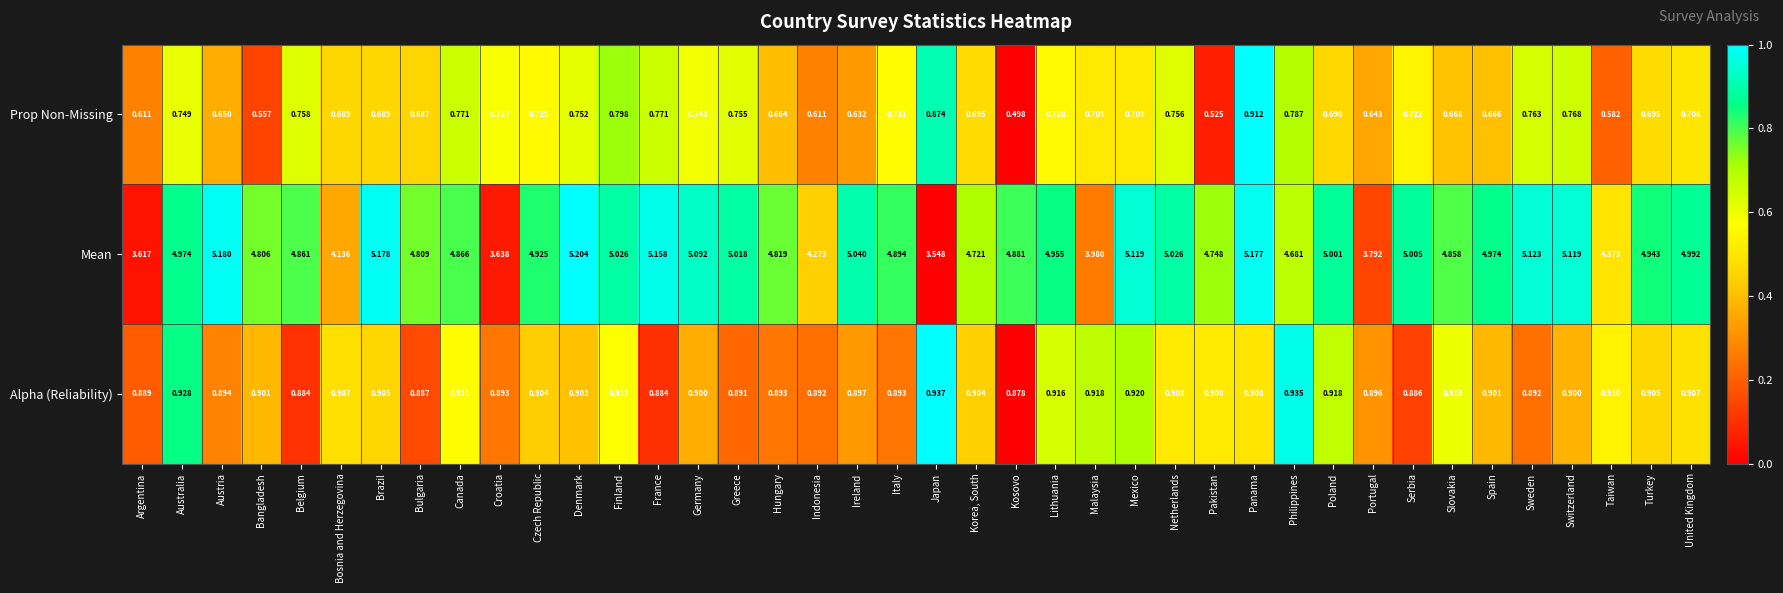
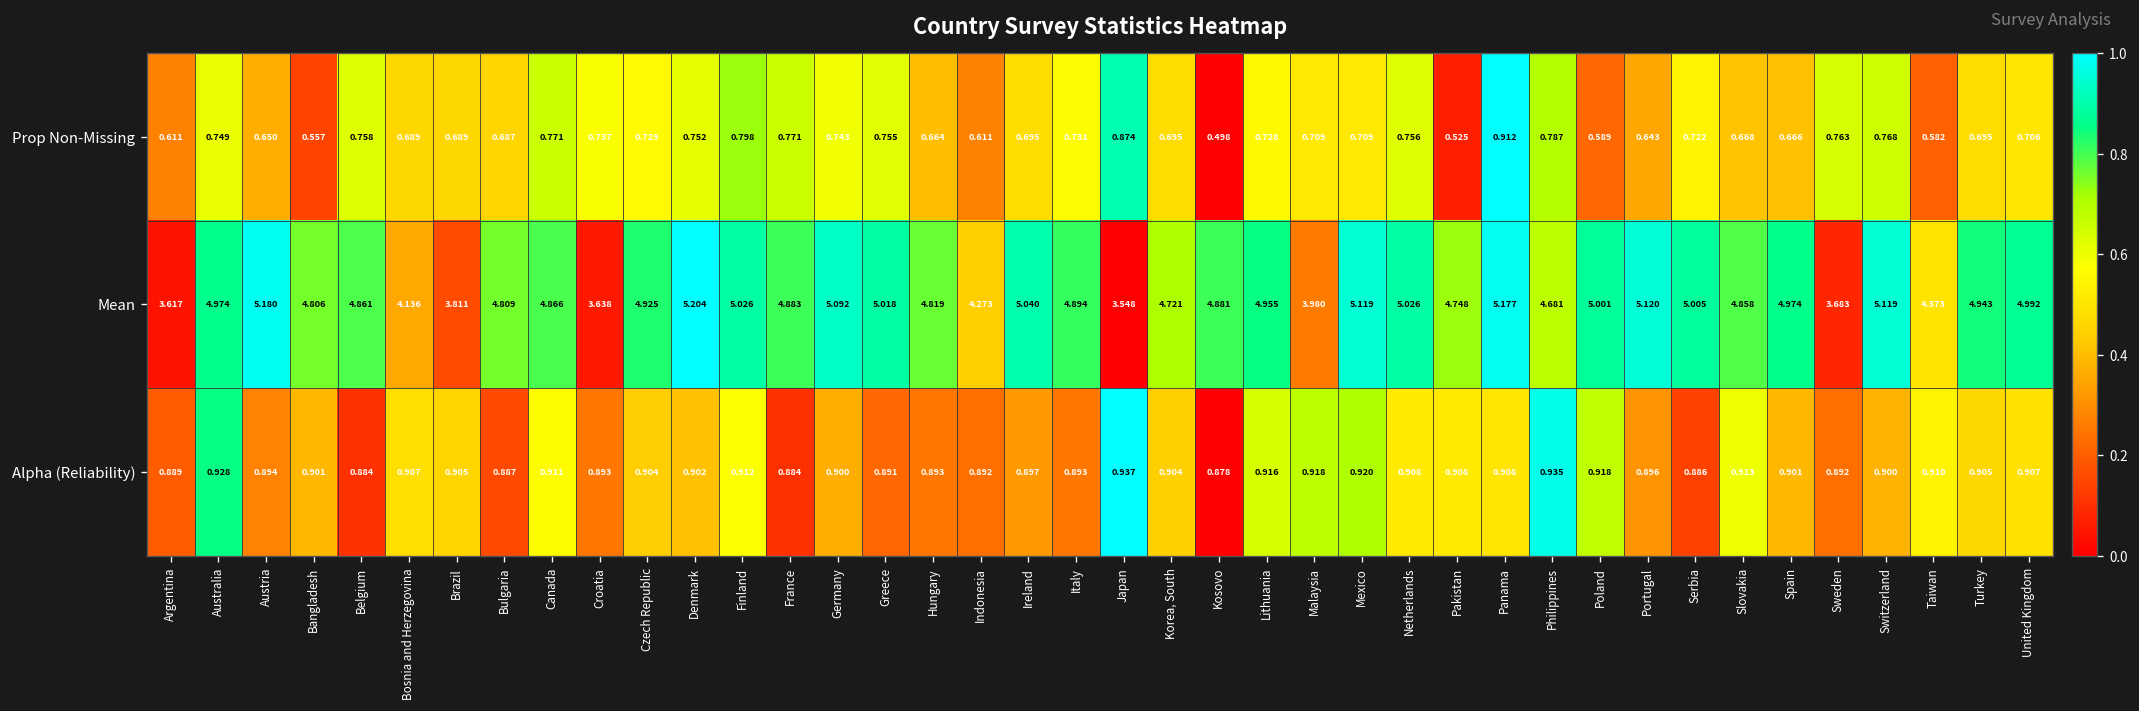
  {
    "Prop Non-Missing": {
      "Argentina": 0.611,
      "Australia": 0.749,
      "Austria": 0.650,
      "Bangladesh": 0.557,
      "Belgium": 0.758,
      "Bosnia and Herzegovina": 0.689,
      "Brazil": 0.689,
      "Bulgaria": 0.687,
      "Canada": 0.771,
      "Croatia": 0.737,
      "Czech Republic": 0.729,
      "Denmark": 0.752,
      "Finland": 0.798,
      "France": 0.771,
      "Germany": 0.743,
      "Greece": 0.755,
      "Hungary": 0.664,
      "Indonesia": 0.611,
-     "Ireland": 0.632,
+     "Ireland": 0.695,
      "Italy": 0.731,
      "Japan": 0.874,
      "Korea, South": 0.695,
      "Kosovo": 0.498,
      "Lithuania": 0.728,
      "Malaysia": 0.709,
      "Mexico": 0.709,
      "Netherlands": 0.756,
      "Pakistan": 0.525,
      "Panama": 0.912,
      "Philippines": 0.787,
-     "Poland": 0.690,
+     "Poland": 0.589,
      "Portugal": 0.643,
      "Serbia": 0.722,
      "Slovakia": 0.668,
      "Spain": 0.666,
      "Sweden": 0.763,
      "Switzerland": 0.768,
      "Taiwan": 0.582,
      "Turkey": 0.695,
      "United Kingdom": 0.706
    },
    "Mean": {
      "Argentina": 3.617,
      "Australia": 4.974,
      "Austria": 5.180,
      "Bangladesh": 4.806,
      "Belgium": 4.861,
      "Bosnia and Herzegovina": 4.136,
-     "Brazil": 5.178,
+     "Brazil": 3.811,
      "Bulgaria": 4.809,
      "Canada": 4.866,
      "Croatia": 3.638,
      "Czech Republic": 4.925,
      "Denmark": 5.204,
      "Finland": 5.026,
-     "France": 5.158,
+     "France": 4.883,
      "Germany": 5.092,
      "Greece": 5.018,
      "Hungary": 4.819,
      "Indonesia": 4.273,
      "Ireland": 5.040,
      "Italy": 4.894,
      "Japan": 3.548,
      "Korea, South": 4.721,
      "Kosovo": 4.881,
      "Lithuania": 4.955,
      "Malaysia": 3.980,
      "Mexico": 5.119,
      "Netherlands": 5.026,
      "Pakistan": 4.748,
      "Panama": 5.177,
      "Philippines": 4.681,
      "Poland": 5.001,
-     "Portugal": 3.792,
+     "Portugal": 5.120,
      "Serbia": 5.005,
      "Slovakia": 4.858,
      "Spain": 4.974,
-     "Sweden": 5.123,
+     "Sweden": 3.683,
      "Switzerland": 5.119,
      "Taiwan": 4.373,
      "Turkey": 4.943,
      "United Kingdom": 4.992
    },
    "Alpha (Reliability)": {
      "Argentina": 0.889,
      "Australia": 0.928,
      "Austria": 0.894,
      "Bangladesh": 0.901,
      "Belgium": 0.884,
      "Bosnia and Herzegovina": 0.907,
      "Brazil": 0.905,
      "Bulgaria": 0.887,
      "Canada": 0.911,
      "Croatia": 0.893,
      "Czech Republic": 0.904,
      "Denmark": 0.902,
      "Finland": 0.912,
      "France": 0.884,
      "Germany": 0.900,
      "Greece": 0.891,
      "Hungary": 0.893,
      "Indonesia": 0.892,
      "Ireland": 0.897,
      "Italy": 0.893,
      "Japan": 0.937,
      "Korea, South": 0.904,
      "Kosovo": 0.878,
      "Lithuania": 0.916,
      "Malaysia": 0.918,
      "Mexico": 0.920,
      "Netherlands": 0.908,
      "Pakistan": 0.908,
      "Panama": 0.908,
      "Philippines": 0.935,
      "Poland": 0.918,
      "Portugal": 0.896,
      "Serbia": 0.886,
      "Slovakia": 0.913,
      "Spain": 0.901,
      "Sweden": 0.892,
      "Switzerland": 0.900,
      "Taiwan": 0.910,
      "Turkey": 0.905,
      "United Kingdom": 0.907
    }
  }
